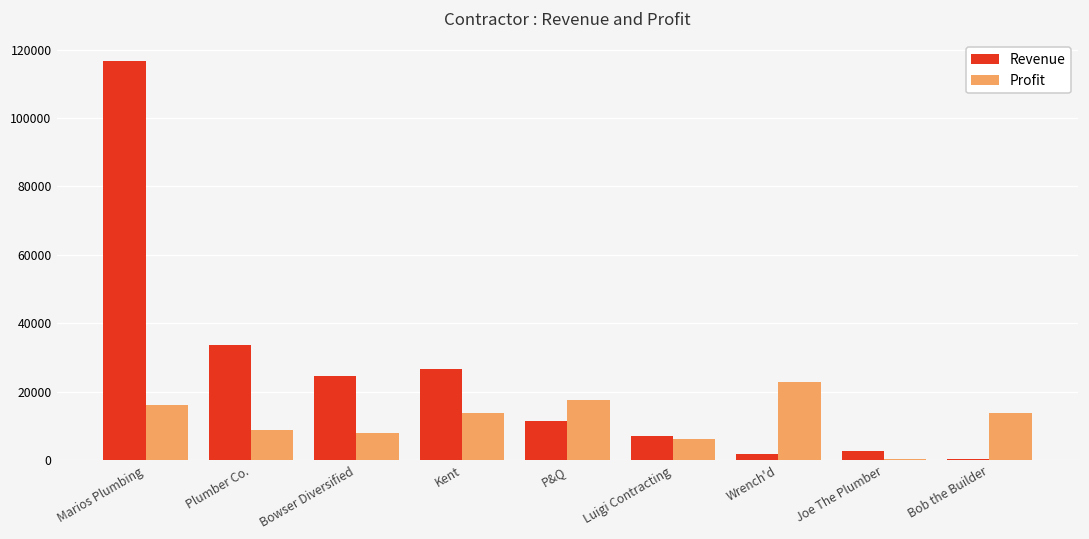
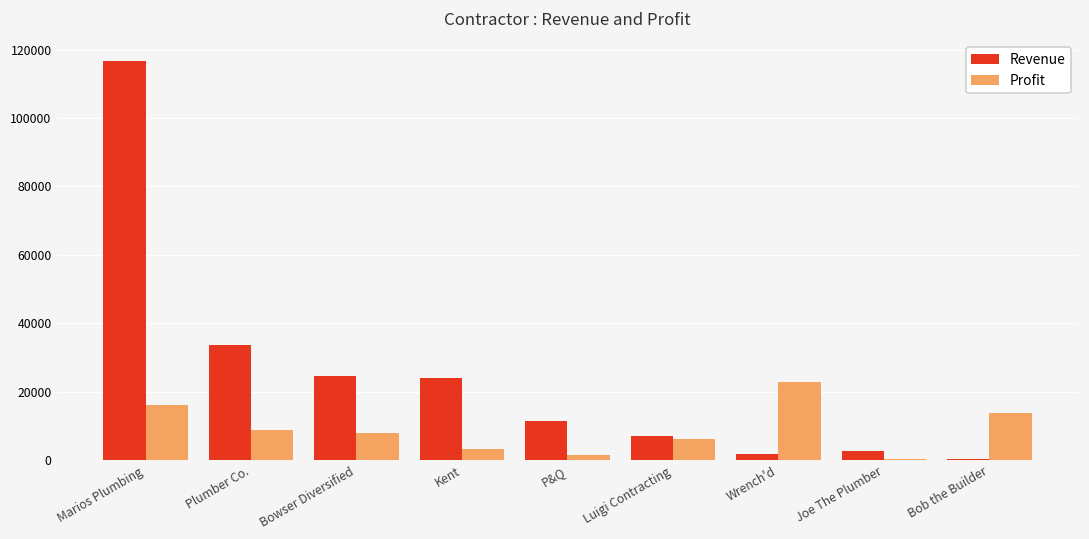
  {
    "Revenue": {
      "Marios Plumbing": 117000,
      "Plumber Co.": 34000,
      "Bowser Diversified": 25000,
-     "Kent": 27000,
+     "Kent": 24000,
      "P&Q": 12000,
      "Luigi Contracting": 7000,
      "Wrench'd": 2000,
      "Joe The Plumber": 3000
    },
    "Profit": {
      "Marios Plumbing": 16000,
      "Plumber Co.": 9000,
      "Bowser Diversified": 8000,
-     "Kent": 14000,
-     "P&Q": 18000,
+     "Kent": 3000,
+     "P&Q": 2000,
      "Luigi Contracting": 6000,
      "Wrench'd": 23000,
      "Bob the Builder": 14000
    }
  }
